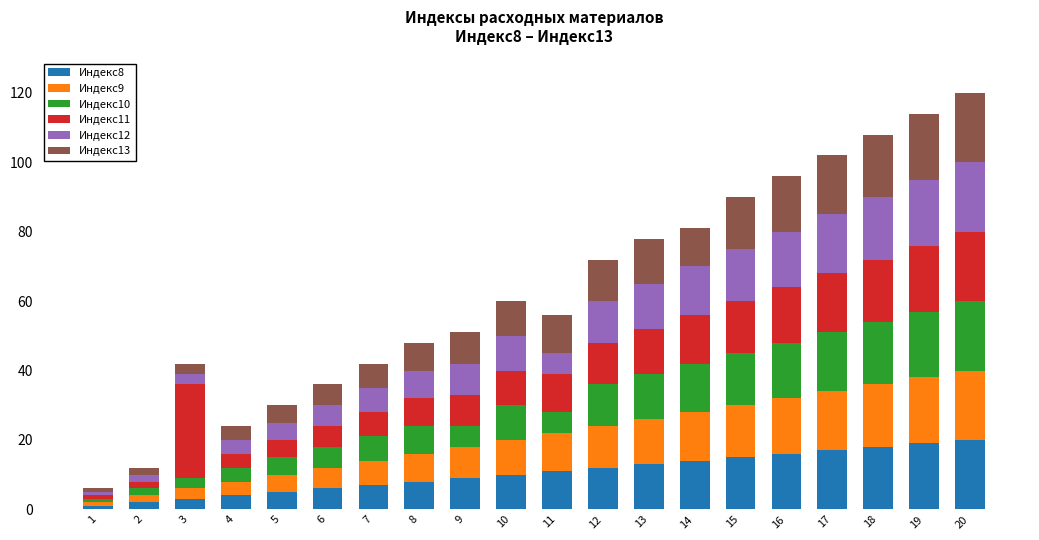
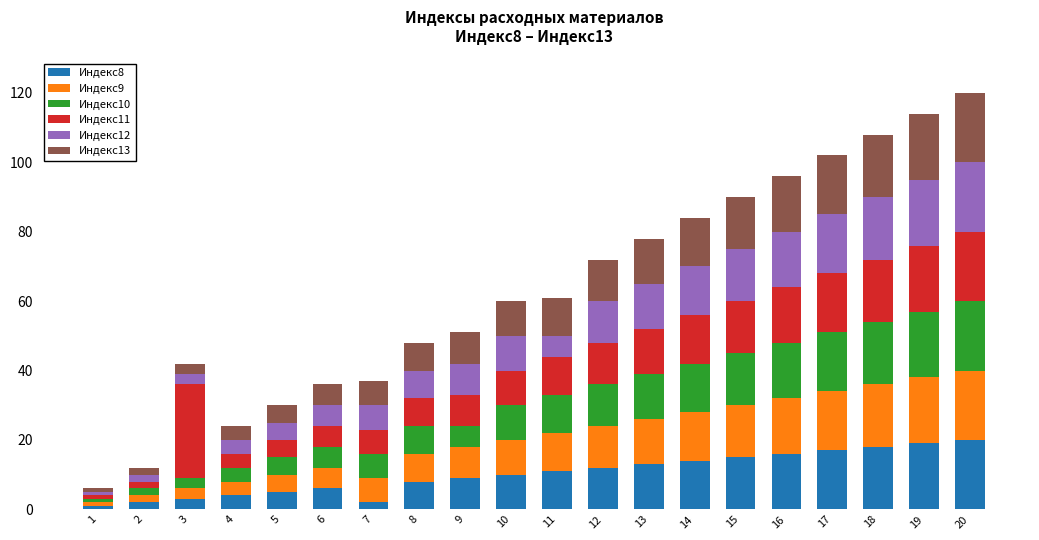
  {
    "Индекс8": {
      "1": 1,
      "2": 2,
      "3": 3,
      "4": 4,
      "5": 5,
      "6": 6,
-     "7": 7,
+     "7": 2,
      "8": 8,
      "9": 9,
      "10": 10,
      "11": 11,
      "12": 12,
      "13": 13,
      "14": 14,
      "15": 15,
      "16": 16,
      "17": 17,
      "18": 18,
      "19": 19,
      "20": 20
    },
    "Индекс9": {
      "1": 1,
      "2": 2,
      "3": 3,
      "4": 4,
      "5": 5,
      "6": 6,
      "7": 7,
      "8": 8,
      "9": 9,
      "10": 10,
      "11": 11,
      "12": 12,
      "13": 13,
      "14": 14,
      "15": 15,
      "16": 16,
      "17": 17,
      "18": 18,
      "19": 19,
      "20": 20
    },
    "Индекс10": {
      "1": 1,
      "2": 2,
      "3": 3,
      "4": 4,
      "5": 5,
      "6": 6,
      "7": 7,
      "8": 8,
      "9": 6,
      "10": 10,
-     "11": 6,
+     "11": 11,
      "12": 12,
      "13": 13,
      "14": 14,
      "15": 15,
      "16": 16,
      "17": 17,
      "18": 18,
      "19": 19,
      "20": 20
    },
    "Индекс11": {
      "1": 1,
      "2": 2,
      "3": 27,
      "4": 4,
      "5": 5,
      "6": 6,
      "7": 7,
      "8": 8,
      "9": 9,
      "10": 10,
      "11": 11,
      "12": 12,
      "13": 13,
      "14": 14,
      "15": 15,
      "16": 16,
      "17": 17,
      "18": 18,
      "19": 19,
      "20": 20
    },
    "Индекс12": {
      "1": 1,
      "2": 2,
      "3": 3,
      "4": 4,
      "5": 5,
      "6": 6,
      "7": 7,
      "8": 8,
      "9": 9,
      "10": 10,
      "11": 6,
      "12": 12,
      "13": 13,
      "14": 14,
      "15": 15,
      "16": 16,
      "17": 17,
      "18": 18,
      "19": 19,
      "20": 20
    },
    "Индекс13": {
      "1": 1,
      "2": 2,
      "3": 3,
      "4": 4,
      "5": 5,
      "6": 6,
      "7": 7,
      "8": 8,
      "9": 9,
      "10": 10,
      "11": 11,
      "12": 12,
      "13": 13,
-     "14": 11,
+     "14": 14,
      "15": 15,
      "16": 16,
      "17": 17,
      "18": 18,
      "19": 19,
      "20": 20
    }
  }
